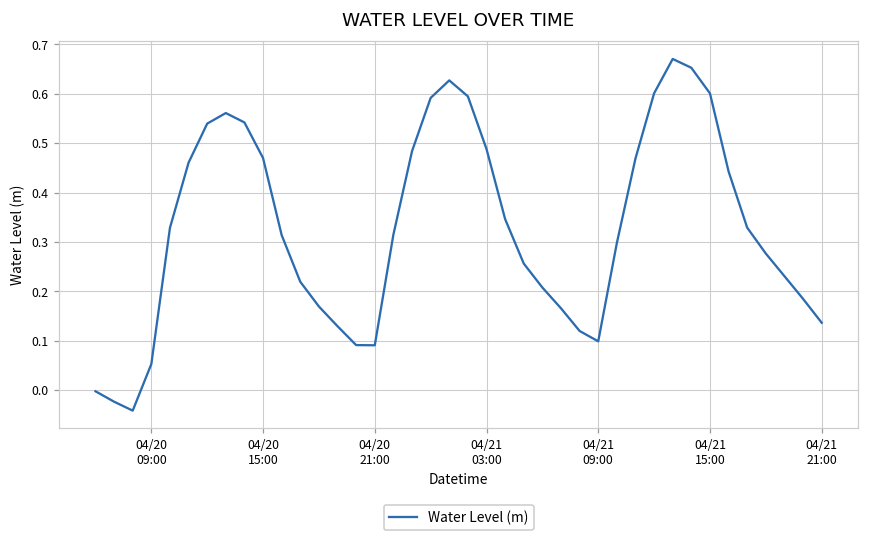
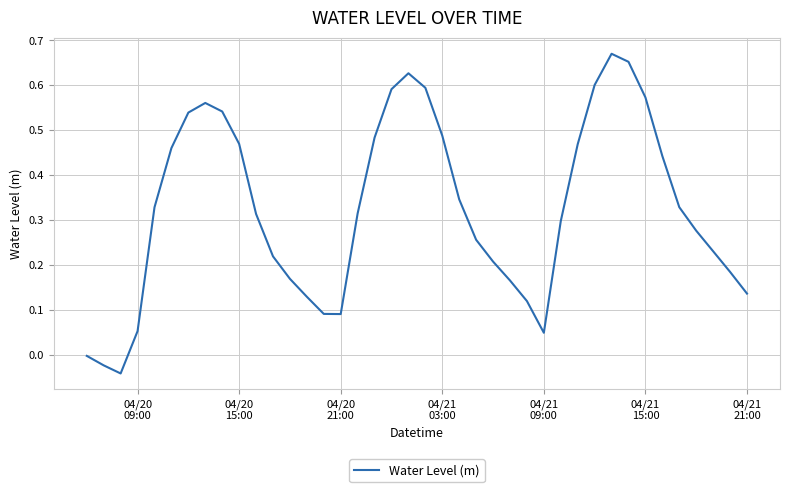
  {
    "04/20 09:00": 0.05,
    "04/20 15:00": 0.47,
    "04/20 21:00": 0.09,
    "04/21 03:00": 0.49,
-   "04/21 09:00": 0.10,
-   "04/21 15:00": 0.60,
+   "04/21 09:00": 0.05,
+   "04/21 15:00": 0.57,
    "04/21 21:00": 0.14
  }
